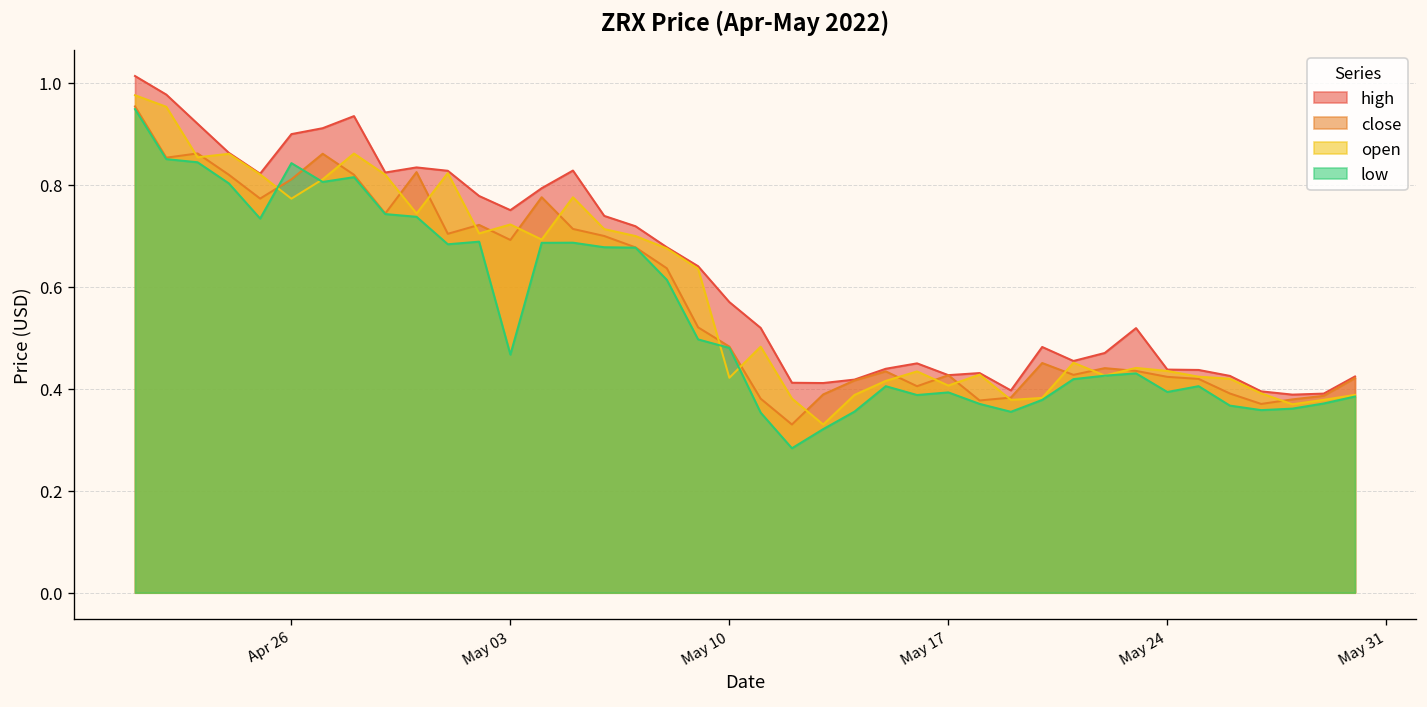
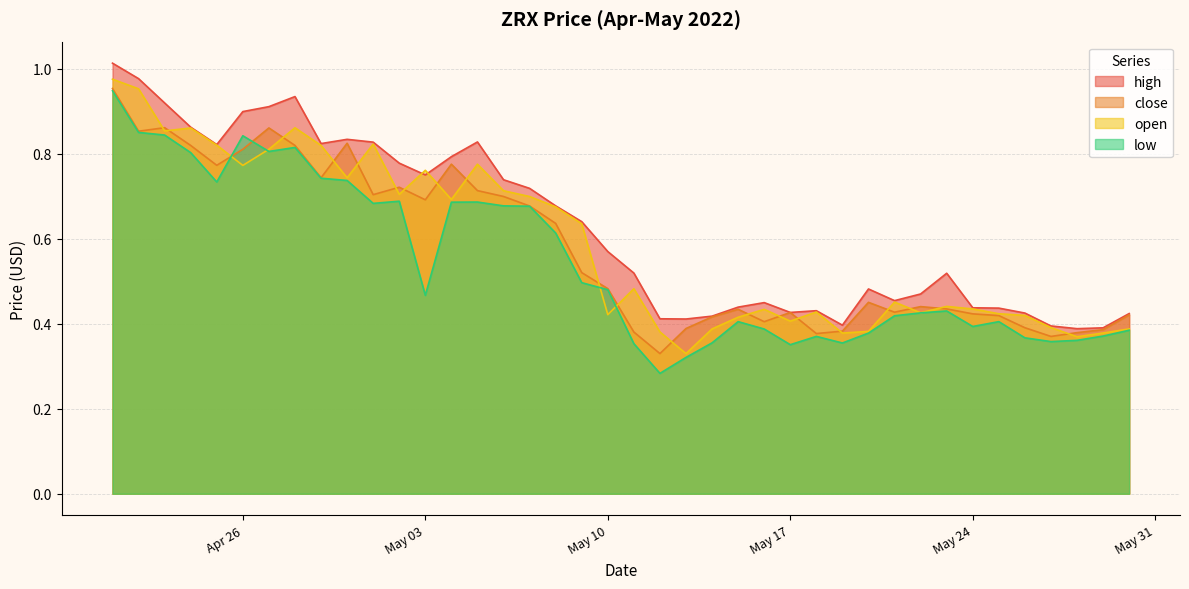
  {
    "open": {
      "Apr 26": 0.77,
-     "May 03": 0.72,
+     "May 03": 0.76,
      "May 10": 0.42,
      "May 17": 0.41
    },
    "low": {
      "Apr 26": 0.84,
      "May 03": 0.47,
-     "May 17": 0.39,
+     "May 17": 0.35,
      "May 24": 0.39
    }
  }
